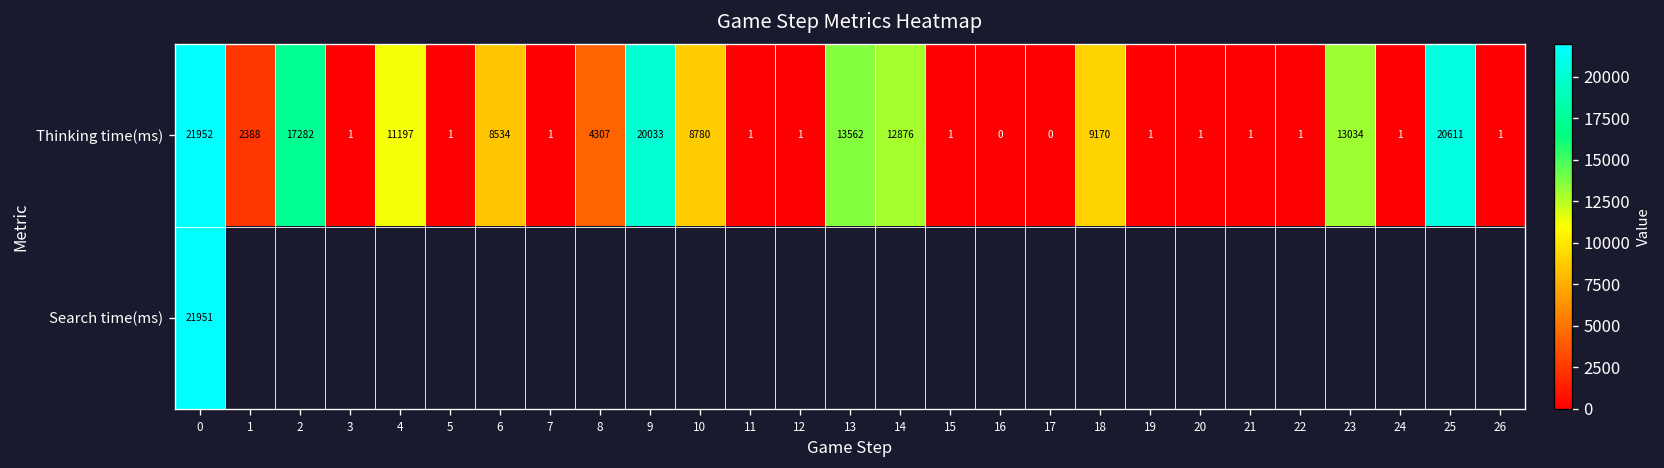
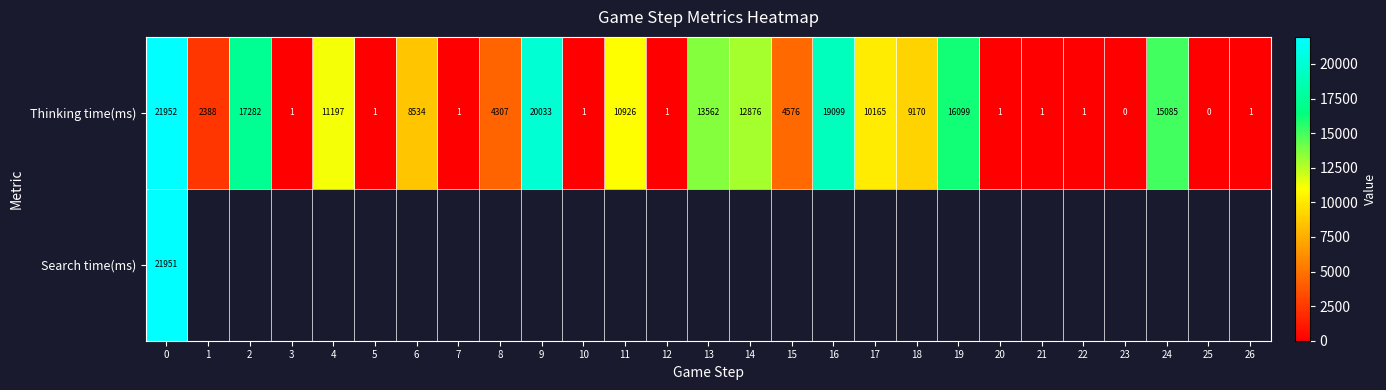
  {
    "Thinking time(ms)": {
      "0": 21952,
      "1": 2388,
      "2": 17282,
      "3": 1,
      "4": 11197,
      "5": 1,
      "6": 8534,
      "7": 1,
      "8": 4307,
      "9": 20033,
-     "10": 8780,
-     "11": 1,
+     "10": 1,
+     "11": 10926,
      "12": 1,
      "13": 13562,
      "14": 12876,
-     "15": 1,
-     "16": 0,
-     "17": 0,
+     "15": 4576,
+     "16": 19099,
+     "17": 10165,
      "18": 9170,
-     "19": 1,
+     "19": 16099,
      "20": 1,
      "21": 1,
      "22": 1,
-     "23": 13034,
-     "24": 1,
-     "25": 20611,
+     "23": 0,
+     "24": 15085,
+     "25": 0,
      "26": 1
    },
    "Search time(ms)": {
      "0": 21951
    }
  }
